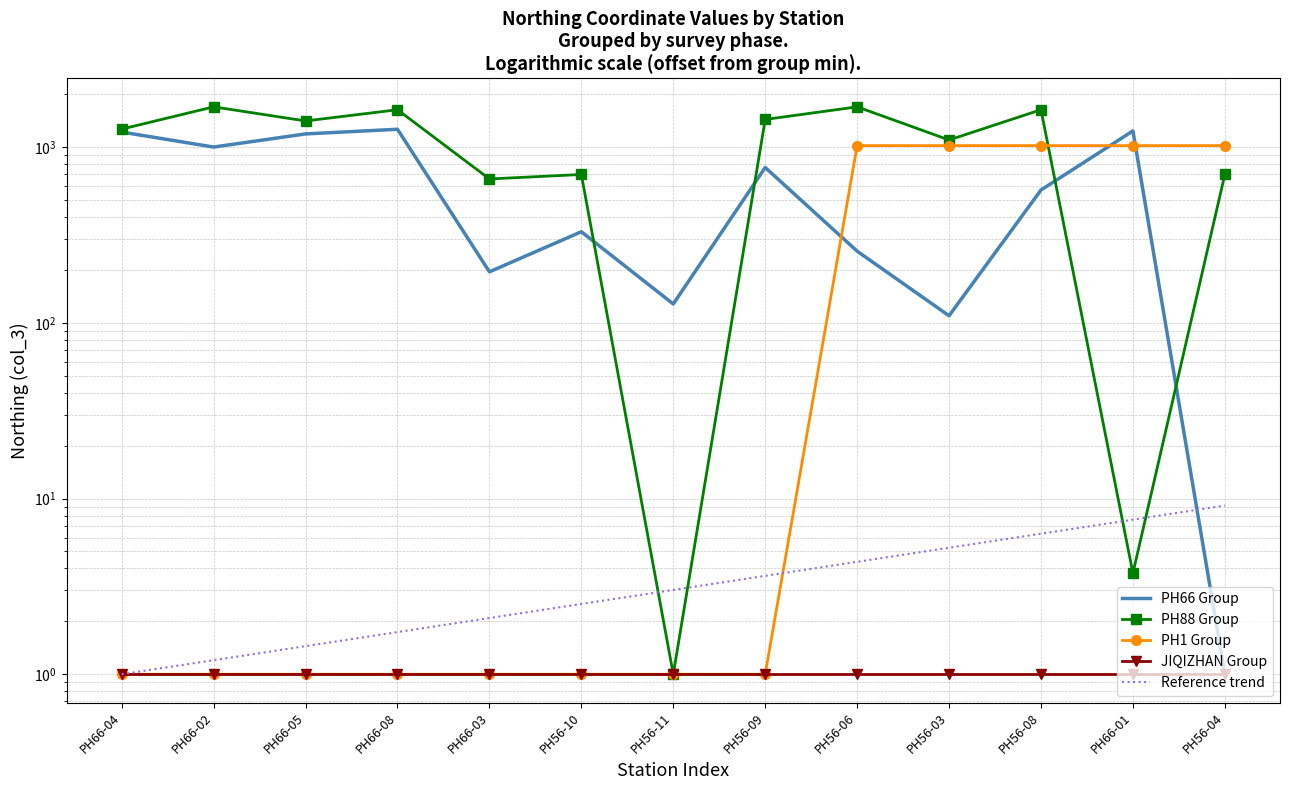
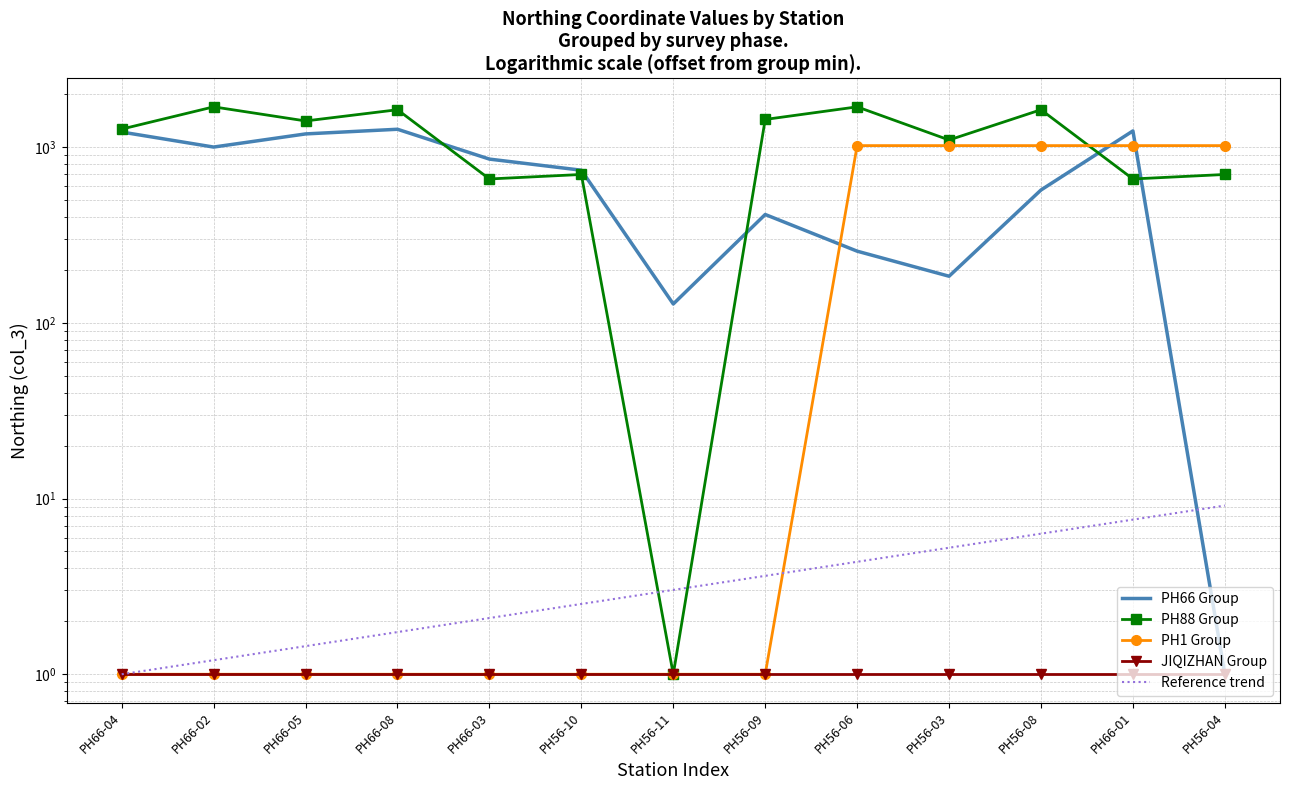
  {
    "PH66 Group": {
      "PH66-04": 1200,
      "PH66-02": 1000,
      "PH66-05": 1200,
      "PH66-08": 1300,
-     "PH66-03": 200,
-     "PH56-10": 330,
+     "PH66-03": 900,
+     "PH56-10": 740,
      "PH56-11": 130,
-     "PH56-09": 800,
+     "PH56-09": 410,
      "PH56-06": 260,
-     "PH56-03": 110,
+     "PH56-03": 180,
      "PH56-08": 570,
      "PH66-01": 1200
    },
    "PH88 Group": {
      "PH66-04": 1300,
      "PH66-02": 1700,
      "PH66-05": 1400,
      "PH66-08": 1600,
      "PH66-03": 660,
      "PH56-10": 700,
      "PH56-09": 1400,
      "PH56-06": 1700,
      "PH56-03": 1100,
      "PH56-08": 1600,
-     "PH66-01": 3.8,
+     "PH66-01": 660,
      "PH56-04": 700
    },
    "PH1 Group": {
      "PH56-06": 1000,
      "PH56-03": 1000,
      "PH56-08": 1000,
      "PH66-01": 1000,
      "PH56-04": 1000
    },
    "JIQIZHAN Group": {
      "PH56-06": 1.0,
      "PH56-03": 1.0,
      "PH56-08": 1.0
    },
    "Reference trend": {
      "PH66-02": 1.2,
      "PH66-05": 1.4,
      "PH66-08": 1.7,
      "PH66-03": 2.1,
      "PH56-10": 2.5,
      "PH56-11": 3.0,
      "PH56-09": 3.6,
      "PH56-06": 4.4,
      "PH56-03": 5.2,
      "PH56-08": 6.3,
      "PH66-01": 7.6,
      "PH56-04": 9
    }
  }
